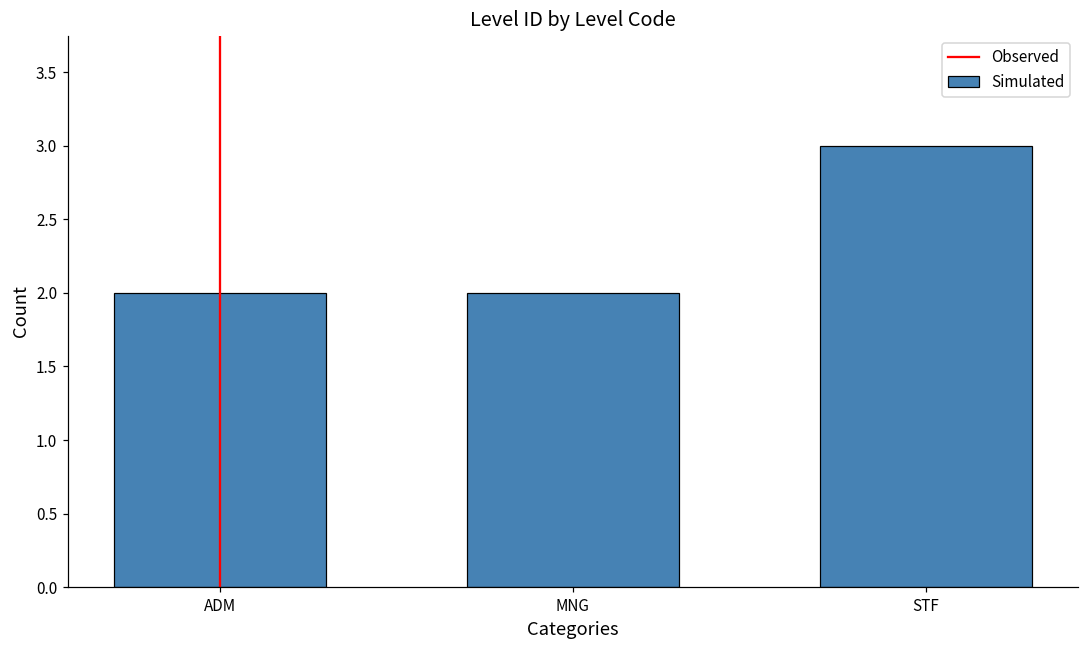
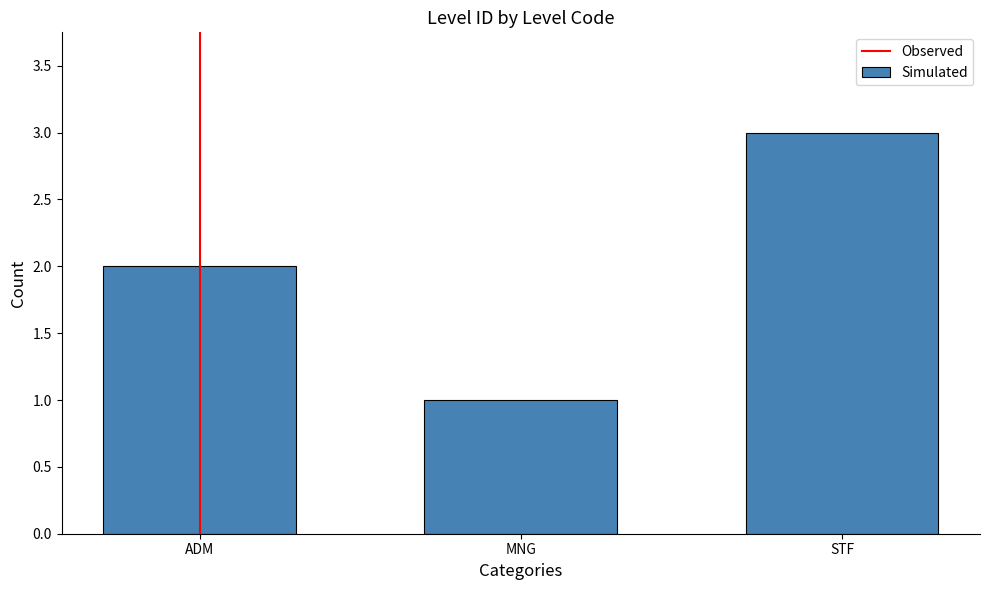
  {
    "ADM": 2,
-   "MNG": 2,
+   "MNG": 1,
    "STF": 3
  }
